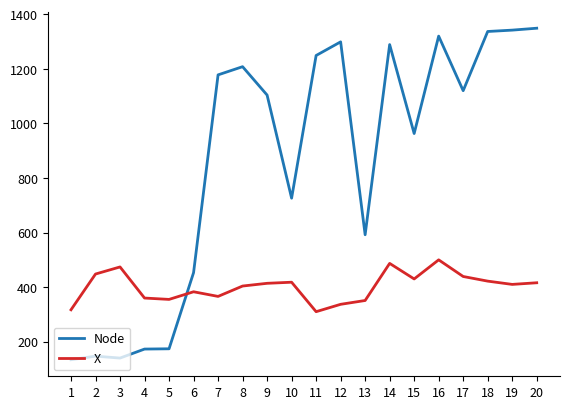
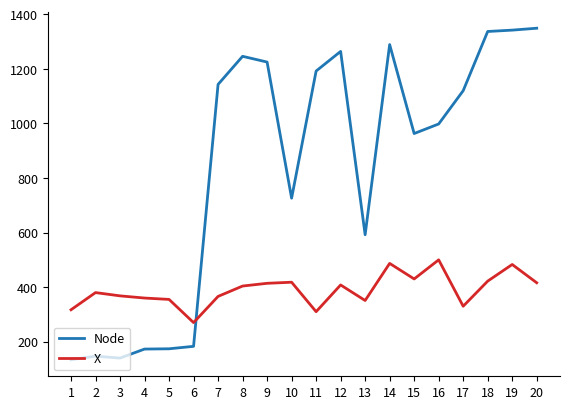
  {
    "Node": {
      "4": 170,
      "5": 170,
-     "6": 450,
-     "7": 1180,
-     "8": 1210,
-     "9": 1100,
+     "6": 180,
+     "7": 1140,
+     "8": 1250,
+     "9": 1230,
      "10": 730,
-     "11": 1250,
-     "12": 1300,
+     "11": 1190,
+     "12": 1260,
      "13": 590,
      "14": 1290,
      "15": 960,
-     "16": 1320,
+     "16": 1000,
      "17": 1120,
      "18": 1340,
      "19": 1340,
      "20": 1350
    },
    "X": {
      "1": 320,
-     "2": 450,
-     "3": 470,
+     "2": 380,
+     "3": 370,
      "4": 360,
      "5": 360,
-     "6": 380,
+     "6": 270,
      "7": 370,
      "8": 400,
      "9": 410,
      "10": 420,
      "11": 310,
-     "12": 340,
+     "12": 410,
      "13": 350,
      "14": 490,
      "15": 430,
      "16": 500,
-     "17": 440,
+     "17": 330,
      "18": 420,
-     "19": 410,
+     "19": 480,
      "20": 420
    }
  }
